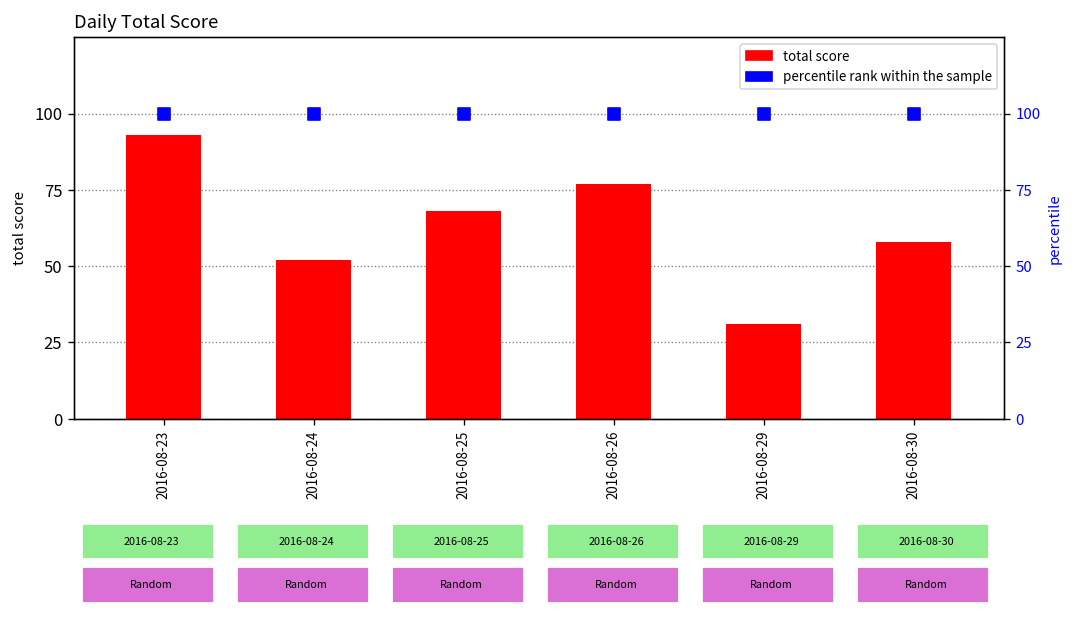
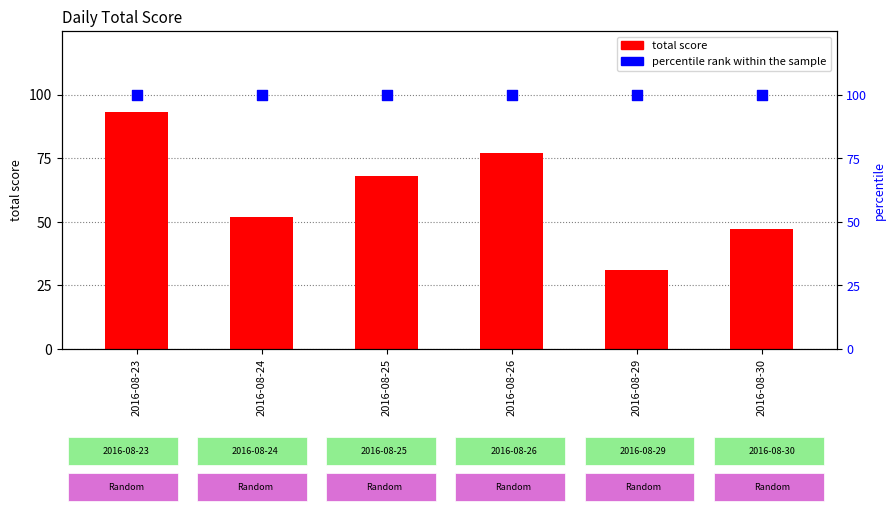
  {
    "total score": {
      "2016-08-23": 93,
      "2016-08-24": 52,
      "2016-08-25": 68,
      "2016-08-26": 77,
      "2016-08-29": 31,
-     "2016-08-30": 58
+     "2016-08-30": 47
    }
  }
